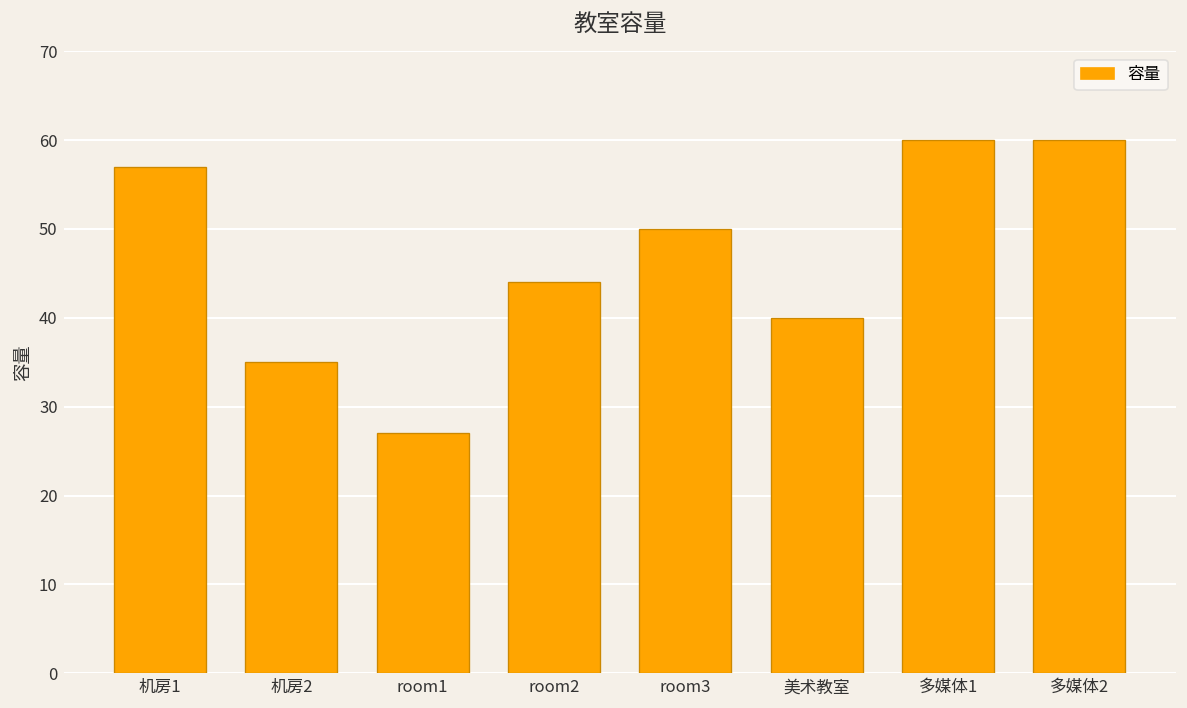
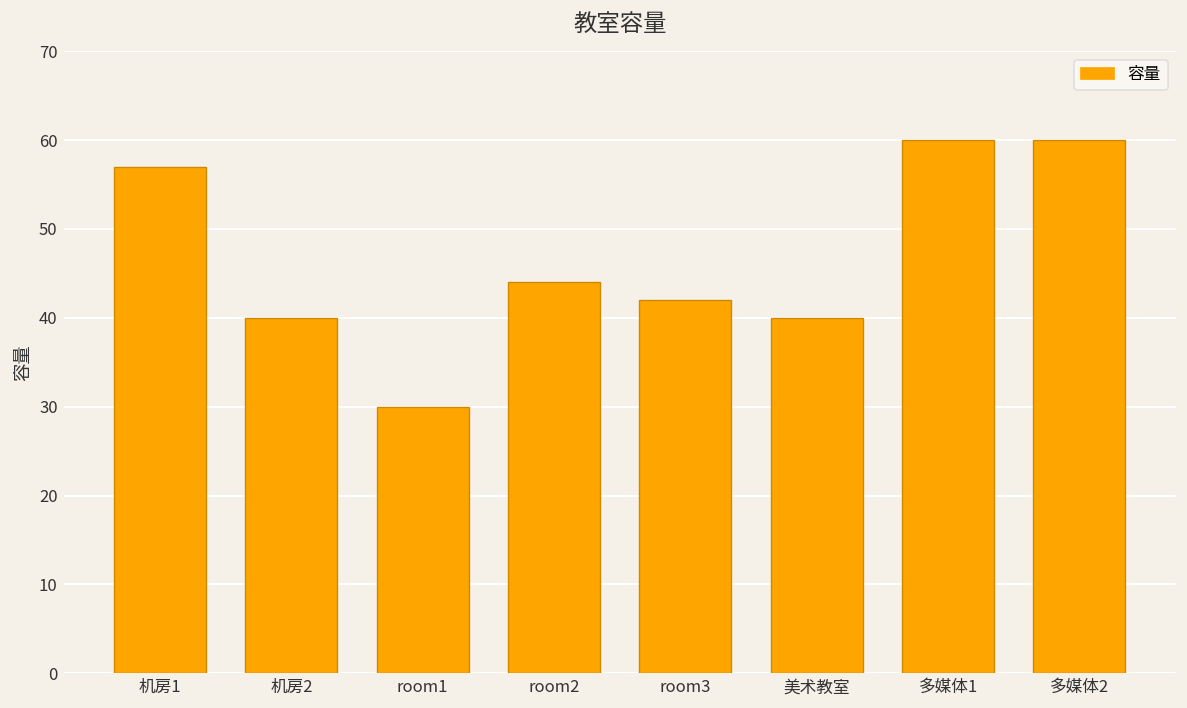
  {
    "机房1": 57,
-   "机房2": 35,
-   "room1": 27,
+   "机房2": 40,
+   "room1": 30,
    "room2": 44,
-   "room3": 50,
+   "room3": 42,
    "美术教室": 40,
    "多媒体1": 60,
    "多媒体2": 60
  }
